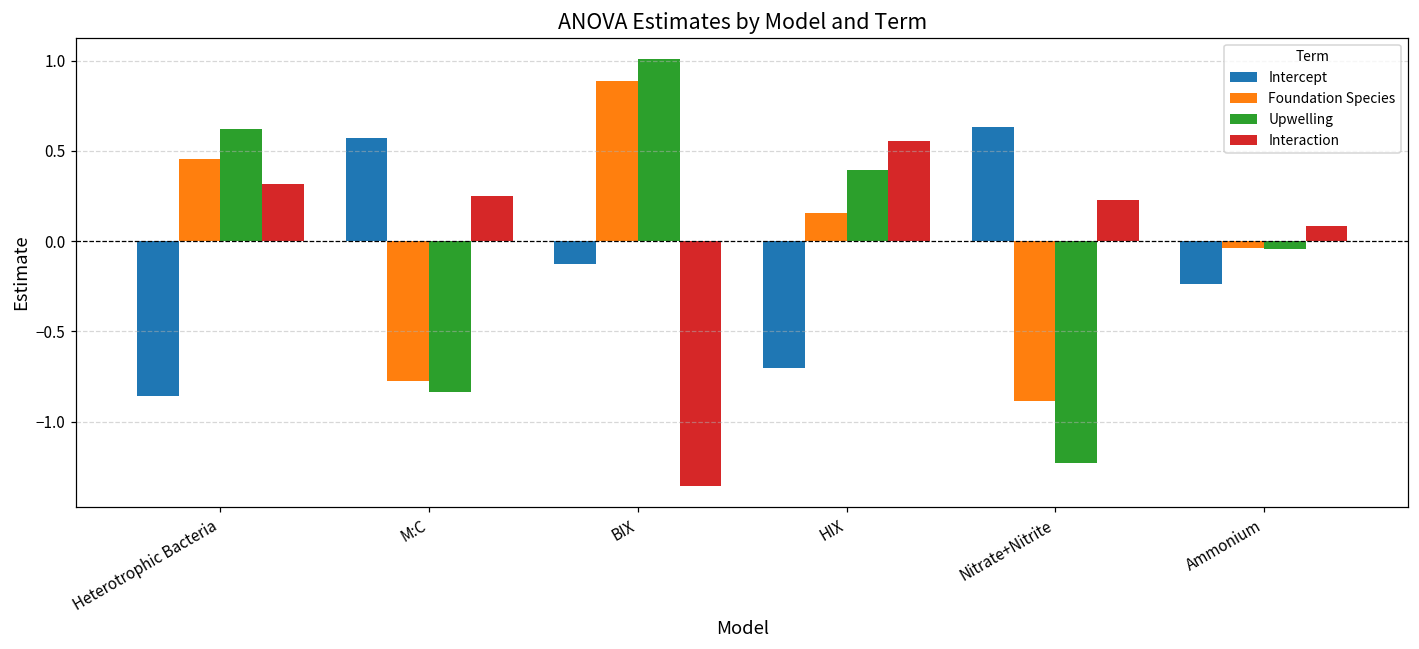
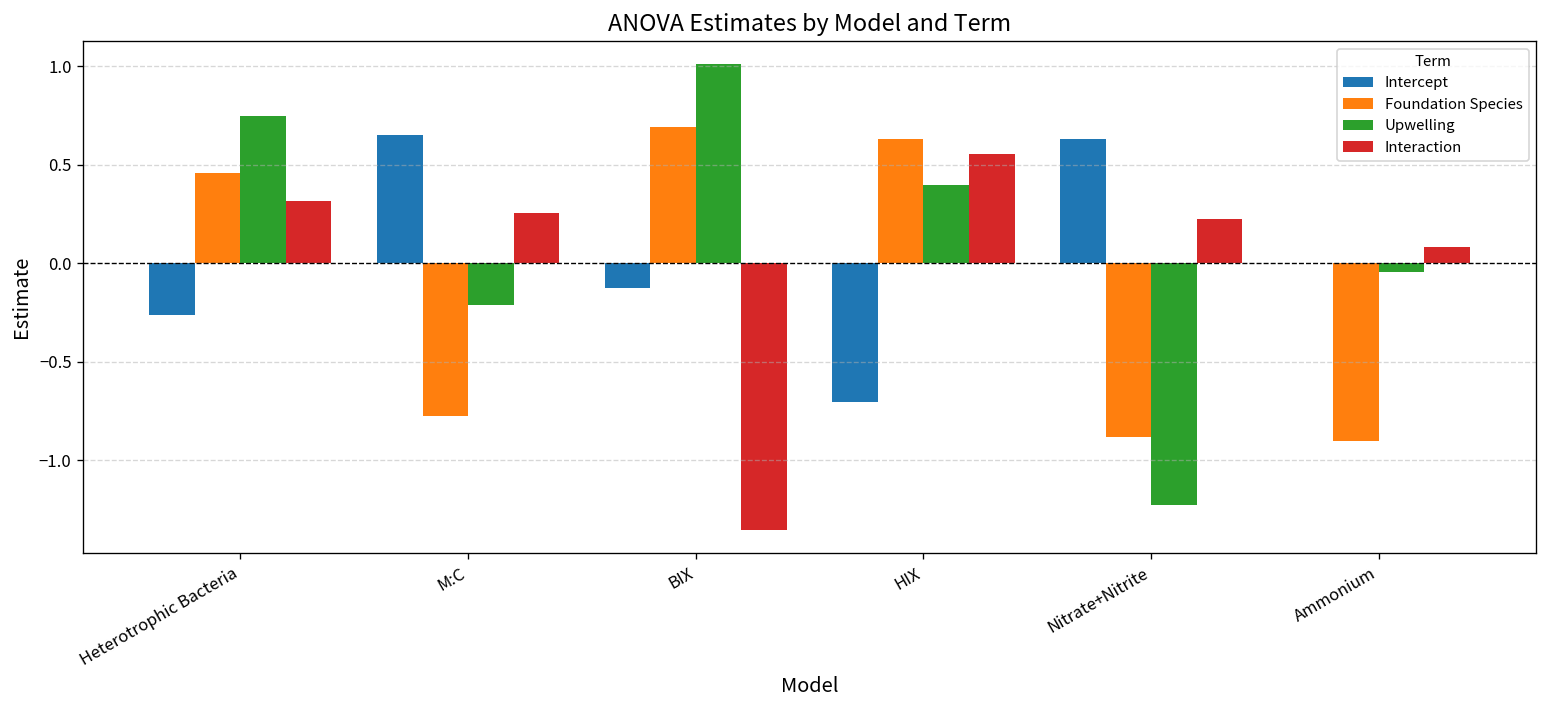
  {
    "Intercept": {
-     "Heterotrophic Bacteria": -0.86,
-     "M:C": 0.57,
+     "Heterotrophic Bacteria": -0.26,
+     "M:C": 0.65,
      "BIX": -0.13,
      "HIX": -0.70,
      "Nitrate+Nitrite": 0.63,
-     "Ammonium": -0.24
+     "Ammonium": 0.00
    },
    "Foundation Species": {
      "Heterotrophic Bacteria": 0.46,
      "M:C": -0.78,
-     "BIX": 0.89,
-     "HIX": 0.16,
+     "BIX": 0.69,
+     "HIX": 0.63,
      "Nitrate+Nitrite": -0.88,
-     "Ammonium": -0.04
+     "Ammonium": -0.90
    },
    "Upwelling": {
-     "Heterotrophic Bacteria": 0.62,
-     "M:C": -0.83,
+     "Heterotrophic Bacteria": 0.75,
+     "M:C": -0.21,
      "BIX": 1.01,
      "HIX": 0.39,
      "Nitrate+Nitrite": -1.23,
      "Ammonium": -0.05
    },
    "Interaction": {
      "Heterotrophic Bacteria": 0.32,
      "M:C": 0.25,
      "BIX": -1.36,
      "HIX": 0.56,
      "Nitrate+Nitrite": 0.23,
      "Ammonium": 0.08
    }
  }
